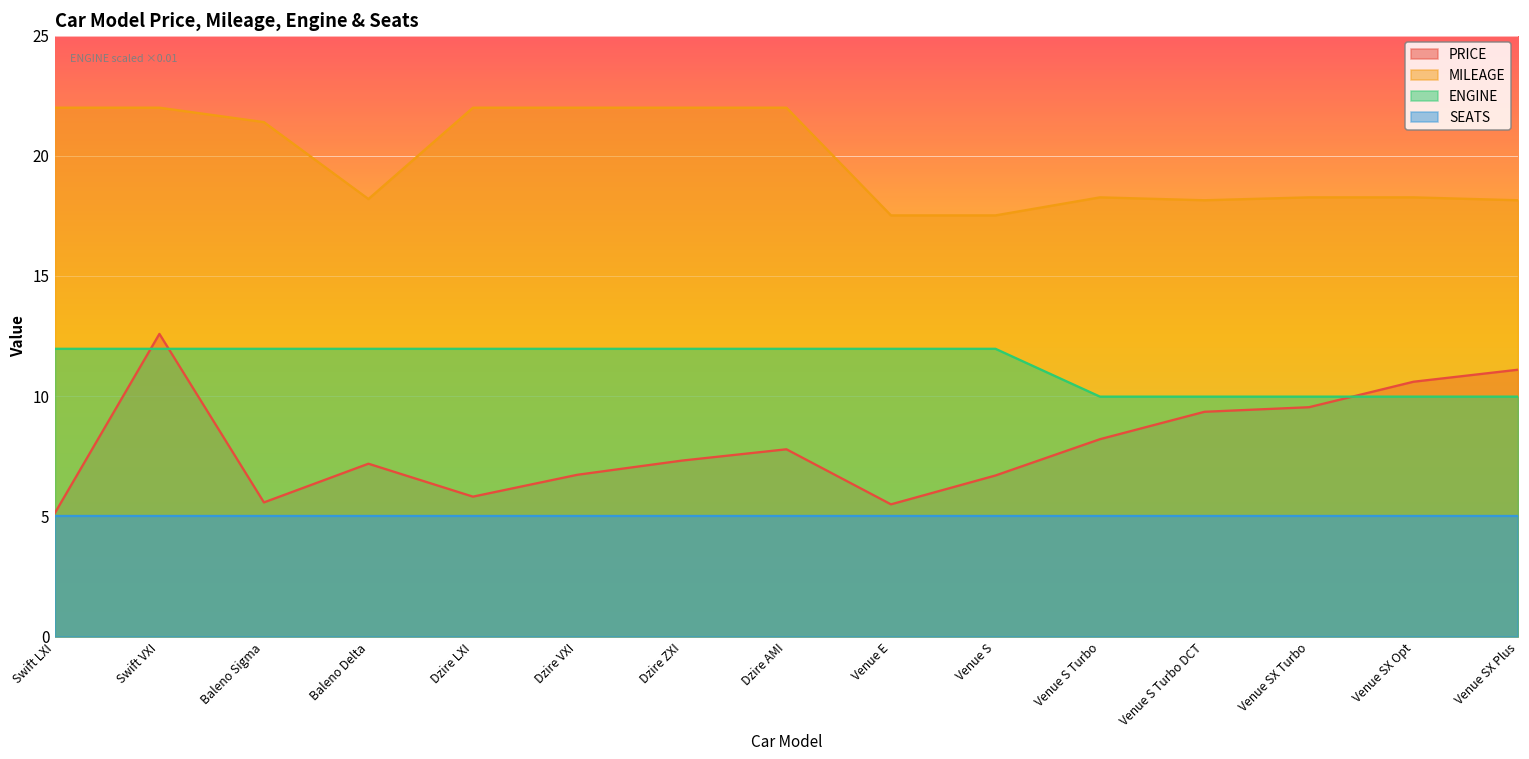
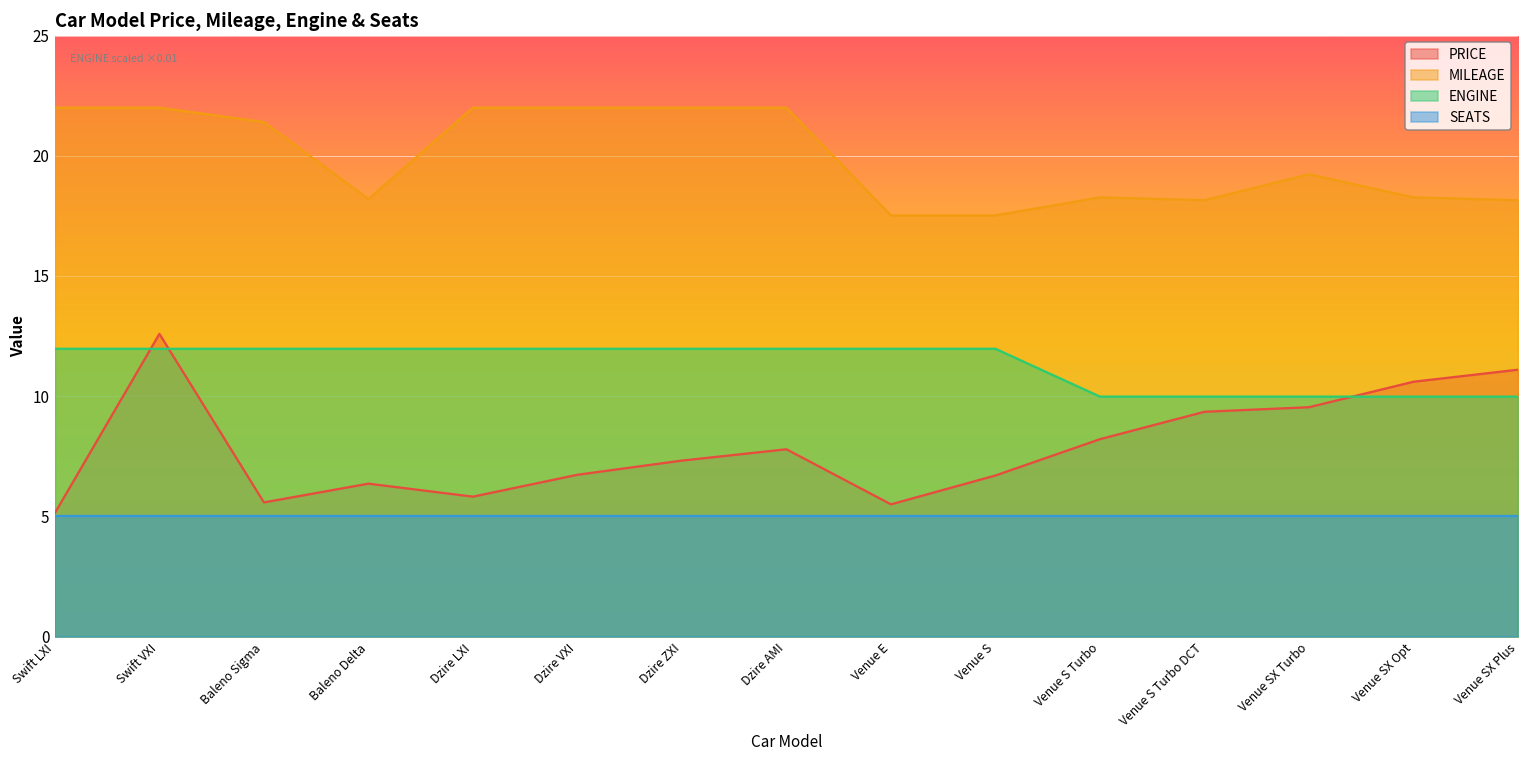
  {
    "PRICE": {
      "Swift LXI": 5.1,
      "Swift VXI": 12.6,
      "Baleno Sigma": 5.6,
-     "Baleno Delta": 7.2,
+     "Baleno Delta": 6.4,
      "Dzire LXI": 5.8,
      "Dzire VXI": 6.7,
      "Dzire ZXI": 7.3,
      "Dzire AMI": 7.8,
      "Venue E": 5.5,
      "Venue S": 6.7,
      "Venue S Turbo": 8.2,
      "Venue S Turbo DCT": 9.4,
      "Venue SX Turbo": 9.5,
      "Venue SX Opt": 10.6,
      "Venue SX Plus": 11.1
    },
    "MILEAGE": {
      "Swift LXI": 22.0,
      "Swift VXI": 22.0,
      "Baleno Sigma": 21.4,
      "Baleno Delta": 18.2,
      "Dzire LXI": 22.0,
      "Dzire VXI": 22.0,
      "Dzire ZXI": 22.0,
      "Dzire AMI": 22.0,
      "Venue E": 17.5,
      "Venue S": 17.5,
      "Venue S Turbo": 18.3,
      "Venue S Turbo DCT": 18.2,
-     "Venue SX Turbo": 18.3,
+     "Venue SX Turbo": 19.2,
      "Venue SX Opt": 18.3,
      "Venue SX Plus": 18.2
    },
    "ENGINE": {
      "Swift LXI": 12.0,
      "Swift VXI": 12.0,
      "Baleno Sigma": 12.0,
      "Baleno Delta": 12.0,
      "Dzire LXI": 12.0,
      "Dzire VXI": 12.0,
      "Dzire ZXI": 12.0,
      "Dzire AMI": 12.0,
      "Venue E": 12.0,
      "Venue S": 12.0,
      "Venue S Turbo": 10.0,
      "Venue S Turbo DCT": 10.0,
      "Venue SX Turbo": 10.0,
      "Venue SX Opt": 10.0,
      "Venue SX Plus": 10.0
    },
    "SEATS": {
      "Swift LXI": 5.0,
      "Swift VXI": 5.0,
      "Baleno Sigma": 5.0,
      "Baleno Delta": 5.0,
      "Dzire LXI": 5.0,
      "Dzire VXI": 5.0,
      "Dzire ZXI": 5.0,
      "Dzire AMI": 5.0,
      "Venue E": 5.0,
      "Venue S": 5.0,
      "Venue S Turbo": 5.0,
      "Venue S Turbo DCT": 5.0,
      "Venue SX Turbo": 5.0,
      "Venue SX Opt": 5.0,
      "Venue SX Plus": 5.0
    }
  }
